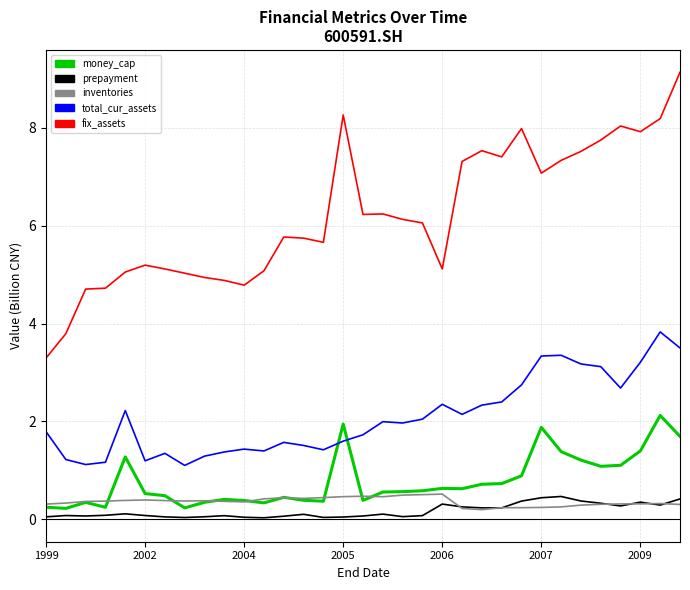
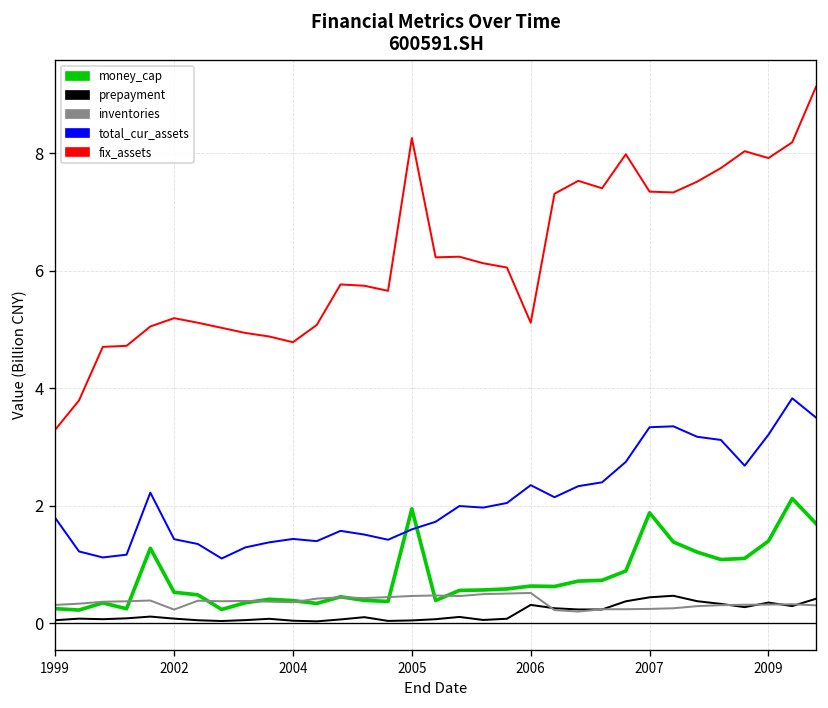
  {
    "money_cap": {
      "1999": 0.2,
      "2002": 0.5,
      "2005": 1.9,
      "2006": 0.6,
      "2007": 1.9,
      "2009": 1.4
    },
    "prepayment": {
      "1999": 0.1,
      "2002": 0.1,
      "2004": 0.0,
      "2005": 0.0,
      "2006": 0.3,
      "2007": 0.4
    },
    "inventories": {
      "1999": 0.3,
-     "2002": 0.4,
+     "2002": 0.2,
      "2005": 0.5,
      "2006": 0.5,
      "2007": 0.2
    },
    "total_cur_assets": {
      "1999": 1.8,
-     "2002": 1.2,
+     "2002": 1.4,
      "2004": 1.4,
      "2005": 1.6,
      "2006": 2.4,
      "2007": 3.3,
      "2009": 3.2
    },
    "fix_assets": {
      "1999": 3.3,
      "2002": 5.2,
      "2004": 4.8,
      "2005": 8.3,
      "2006": 5.1,
-     "2007": 7.1,
+     "2007": 7.3,
      "2009": 7.9
    }
  }
